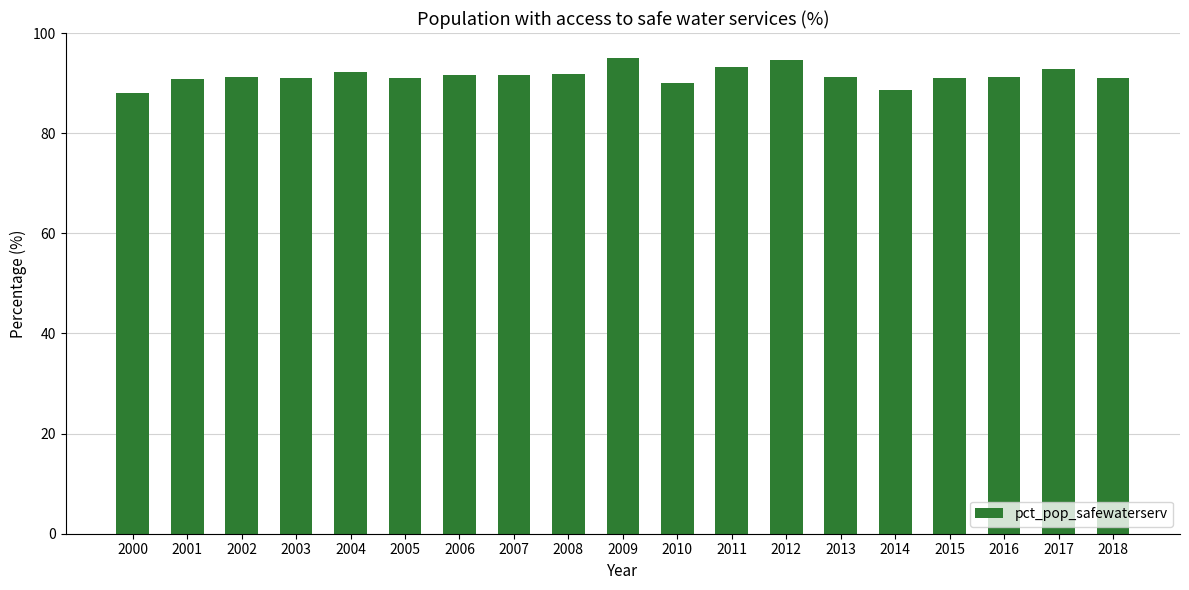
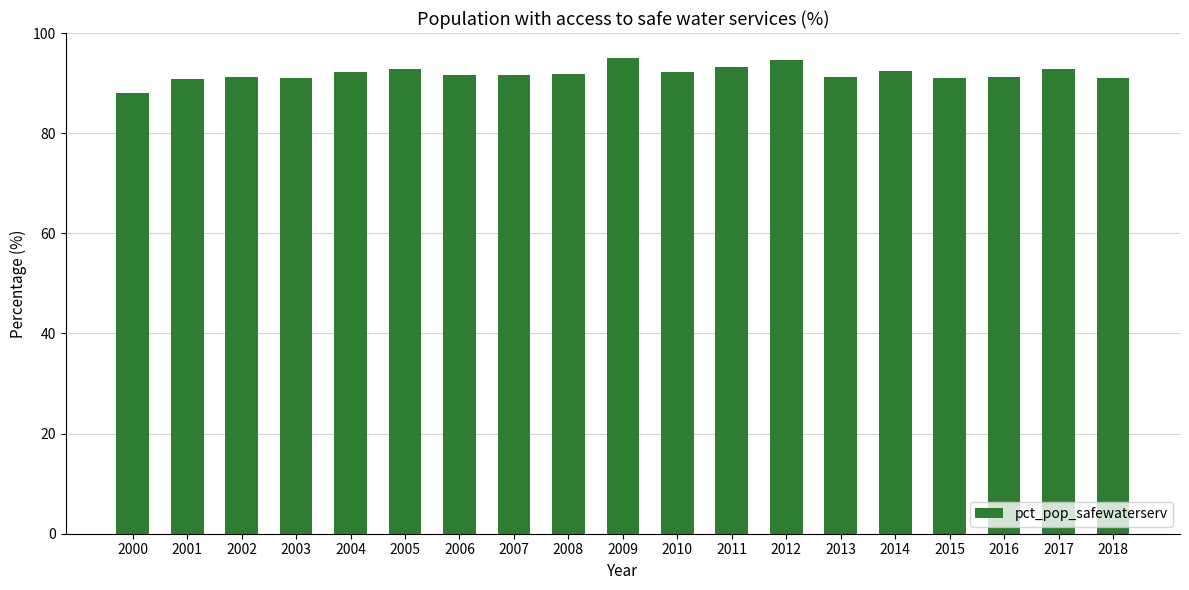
  {
    "2000": 88,
    "2001": 91,
    "2002": 91,
    "2003": 91,
    "2004": 92,
-   "2005": 91,
+   "2005": 93,
    "2006": 92,
    "2007": 92,
    "2008": 92,
    "2009": 95,
-   "2010": 90,
+   "2010": 92,
    "2011": 93,
    "2012": 95,
    "2013": 91,
-   "2014": 89,
+   "2014": 93,
    "2015": 91,
    "2016": 91,
    "2017": 93,
    "2018": 91
  }
